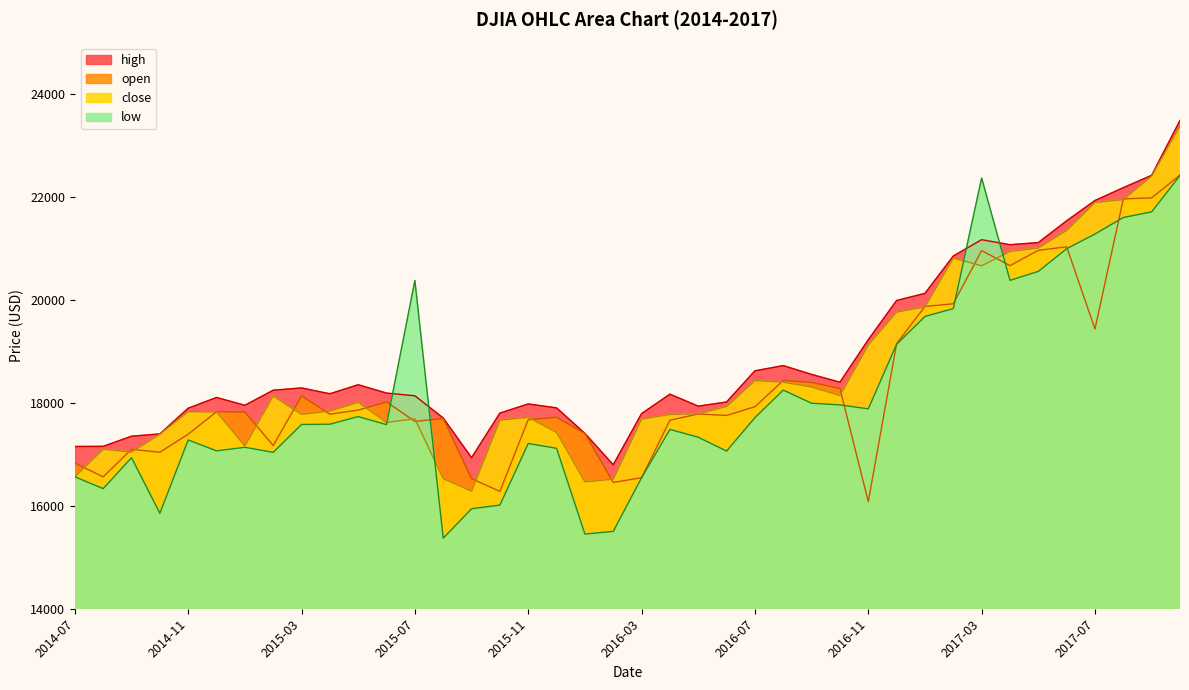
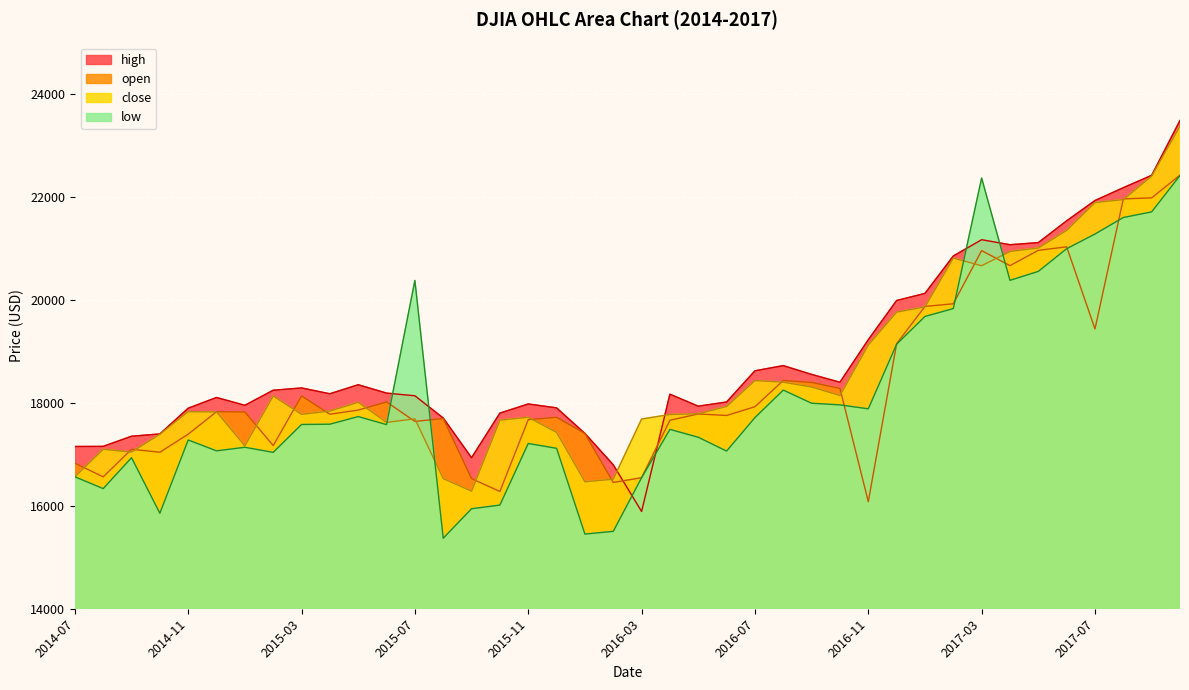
  {
    "high": {
      "2014-07": 17200,
      "2014-11": 17900,
      "2015-03": 18300,
      "2015-07": 18100,
      "2015-11": 18000,
-     "2016-03": 17800,
+     "2016-03": 15900,
      "2016-07": 18600,
      "2016-11": 19200,
      "2017-03": 21200
    },
    "open": {
      "2014-07": 16800,
      "2014-11": 17400,
      "2015-03": 18100,
      "2015-07": 17600,
      "2016-07": 17900,
      "2016-11": 16100,
      "2017-03": 21000,
      "2017-07": 19400
    },
    "close": {
      "2014-11": 17800,
      "2015-03": 17800,
      "2015-07": 17700,
      "2016-03": 17700,
      "2016-07": 18400,
      "2016-11": 19100,
      "2017-03": 20700
    },
    "low": {
      "2014-11": 17300,
      "2015-03": 17600,
      "2015-07": 20400,
      "2015-11": 17200,
      "2016-07": 17700,
      "2016-11": 17900,
      "2017-03": 22400,
      "2017-07": 21300
    }
  }
